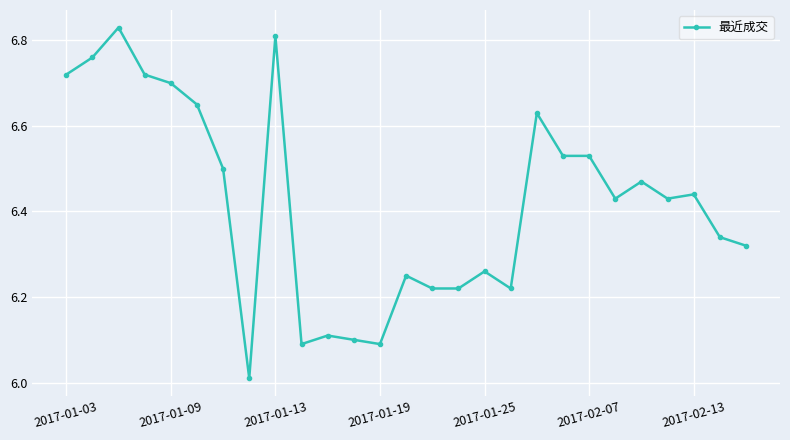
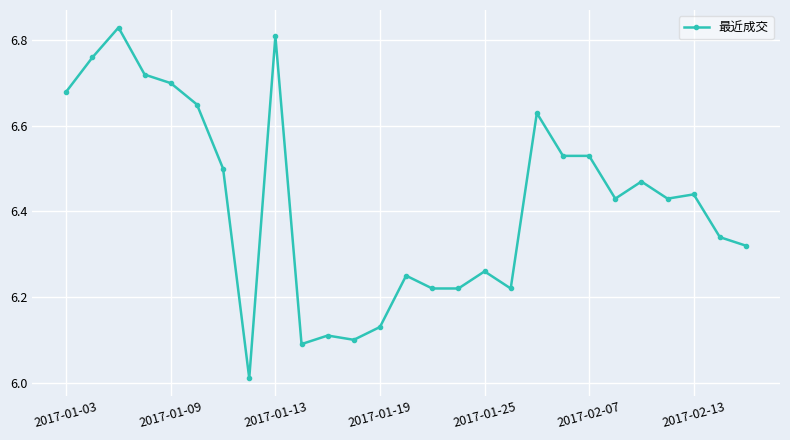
  {
-   "2017-01-03": 6.72,
+   "2017-01-03": 6.68,
    "2017-01-09": 6.70,
    "2017-01-13": 6.81,
-   "2017-01-19": 6.09,
+   "2017-01-19": 6.13,
    "2017-01-25": 6.26,
    "2017-02-07": 6.53,
    "2017-02-13": 6.44
  }
